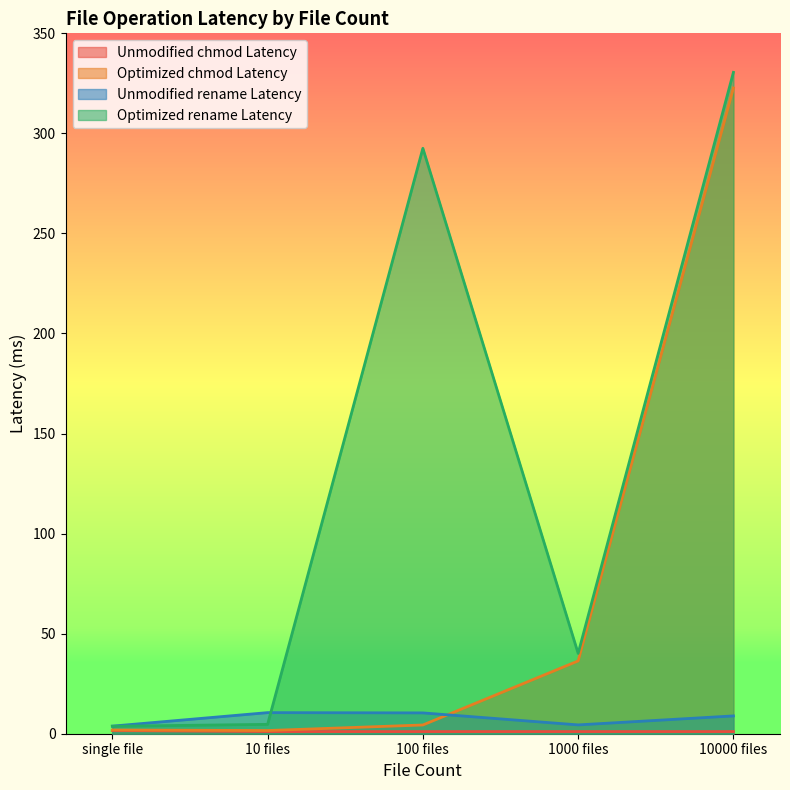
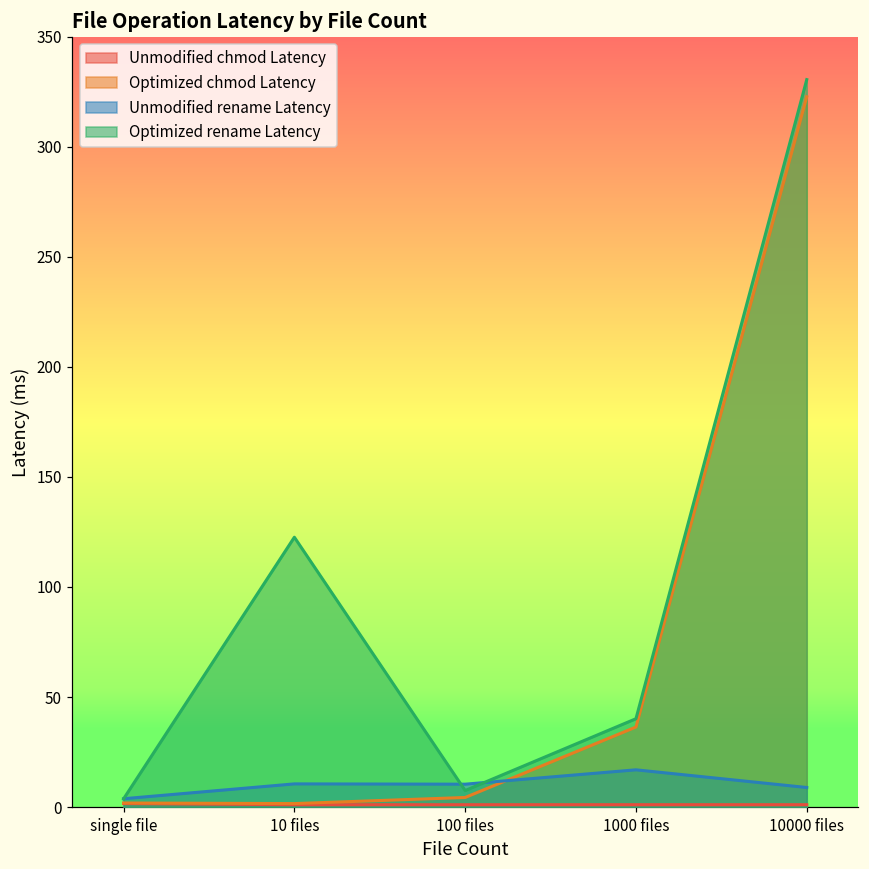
  {
    "Unmodified rename Latency": {
      "10 files": 11,
      "100 files": 10,
-     "1000 files": 4,
+     "1000 files": 17,
      "10000 files": 9
    },
    "Optimized rename Latency": {
-     "10 files": 5,
-     "100 files": 293,
+     "10 files": 123,
+     "100 files": 8,
      "1000 files": 40,
      "10000 files": 330
    }
  }
